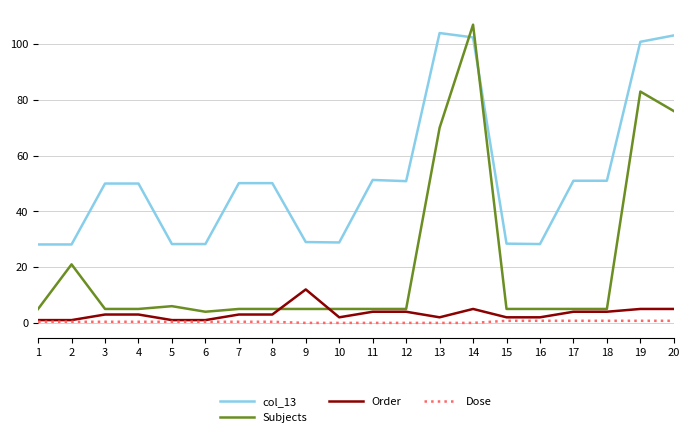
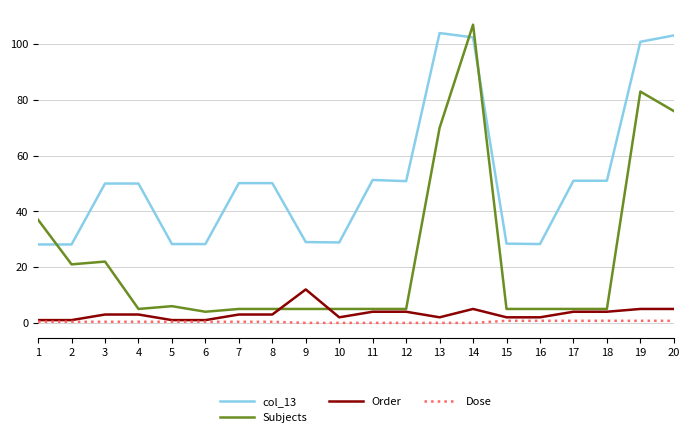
  {
    "col_13": {
      "1": 28,
      "2": 28,
      "3": 50,
      "4": 50,
      "5": 28,
      "6": 28,
      "7": 50,
      "8": 50,
      "9": 29,
      "10": 29,
      "11": 51,
      "12": 51,
      "13": 104,
      "14": 102,
      "15": 28,
      "16": 28,
      "17": 51,
      "18": 51,
      "19": 101,
      "20": 103
    },
    "Subjects": {
-     "1": 5,
+     "1": 37,
      "2": 21,
-     "3": 5,
+     "3": 22,
      "4": 5,
      "5": 6,
      "6": 4,
      "7": 5,
      "8": 5,
      "9": 5,
      "10": 5,
      "11": 5,
      "12": 5,
      "13": 70,
      "14": 107,
      "15": 5,
      "16": 5,
      "17": 5,
      "18": 5,
      "19": 83,
      "20": 76
    },
    "Order": {
      "3": 3,
      "4": 3,
      "7": 3,
      "8": 3,
      "9": 12,
      "10": 2,
      "11": 4,
      "12": 4,
      "13": 2,
      "14": 5,
      "15": 2,
      "16": 2,
      "17": 4,
      "18": 4,
      "19": 5,
      "20": 5
    },
    "Dose": {
      "3": 0,
      "4": 0,
      "7": 0,
      "8": 0,
      "9": 0,
      "10": 0,
      "11": 0,
      "12": 0,
      "13": 0,
      "14": 0,
      "15": 1,
      "16": 1,
      "17": 1,
      "18": 1,
      "19": 1,
      "20": 1
    }
  }
